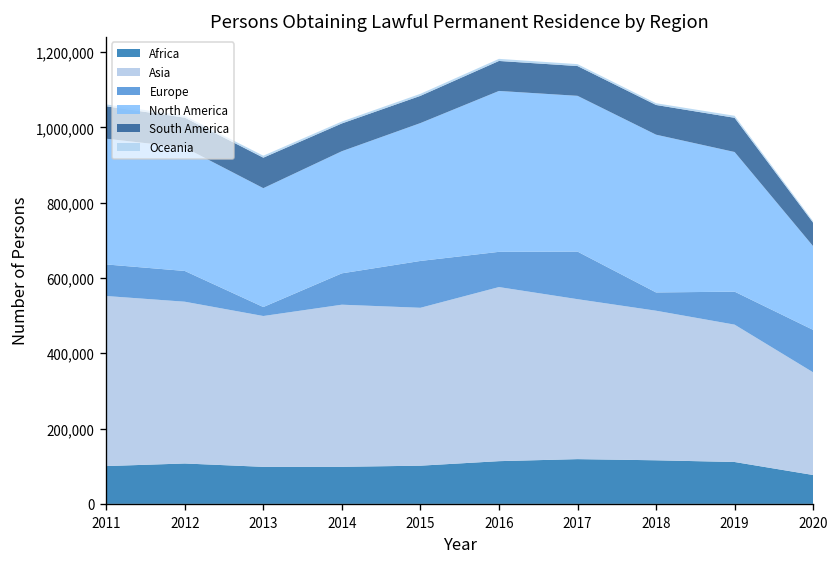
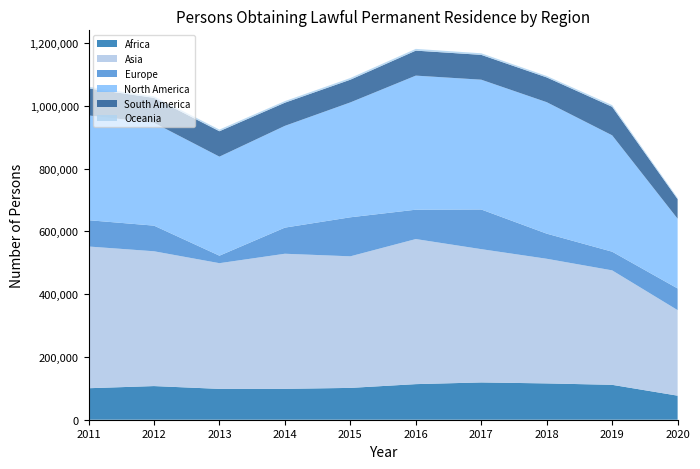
  {
    "Europe": {
      "2011": "80,000",
      "2012": "80,000",
      "2013": "20,000",
      "2014": "80,000",
      "2015": "120,000",
      "2016": "90,000",
      "2017": "130,000",
-     "2018": "50,000",
-     "2019": "90,000",
-     "2020": "110,000"
+     "2018": "80,000",
+     "2019": "60,000",
+     "2020": "70,000"
    }
  }
